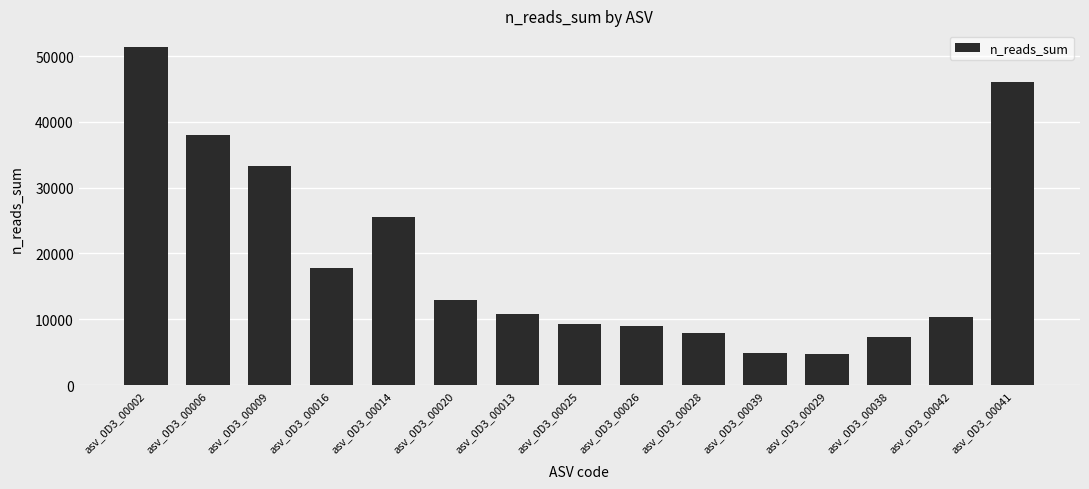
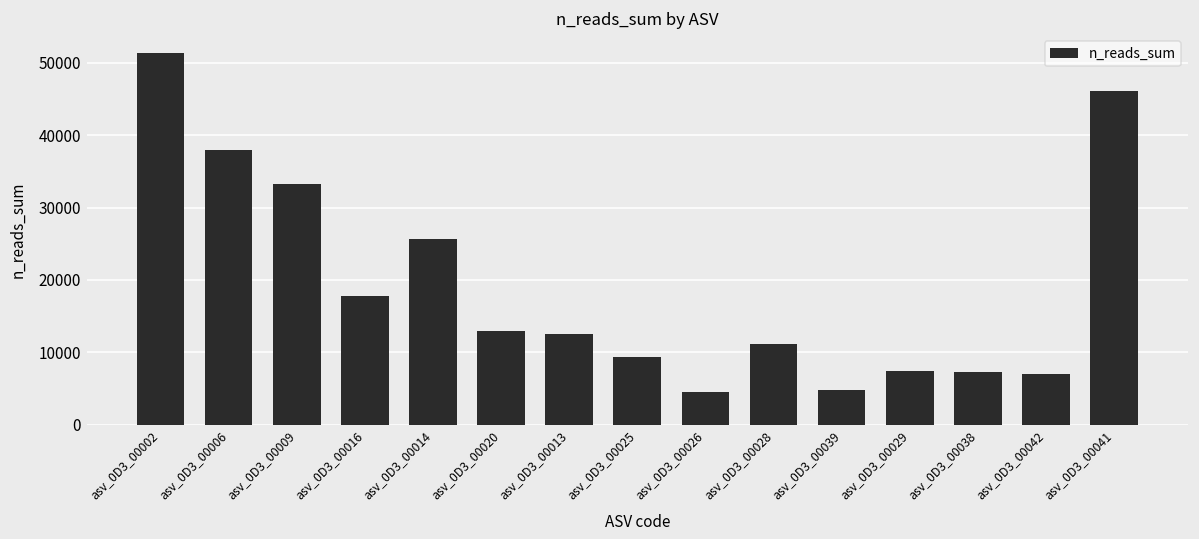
  {
    "asv_0D3_00002": 51000,
    "asv_0D3_00006": 38000,
    "asv_0D3_00009": 33000,
    "asv_0D3_00016": 18000,
    "asv_0D3_00014": 26000,
    "asv_0D3_00020": 13000,
-   "asv_0D3_00013": 11000,
+   "asv_0D3_00013": 13000,
    "asv_0D3_00025": 9000,
-   "asv_0D3_00026": 9000,
-   "asv_0D3_00028": 8000,
+   "asv_0D3_00026": 4000,
+   "asv_0D3_00028": 11000,
    "asv_0D3_00039": 5000,
-   "asv_0D3_00029": 5000,
+   "asv_0D3_00029": 7000,
    "asv_0D3_00038": 7000,
-   "asv_0D3_00042": 10000,
+   "asv_0D3_00042": 7000,
    "asv_0D3_00041": 46000
  }
